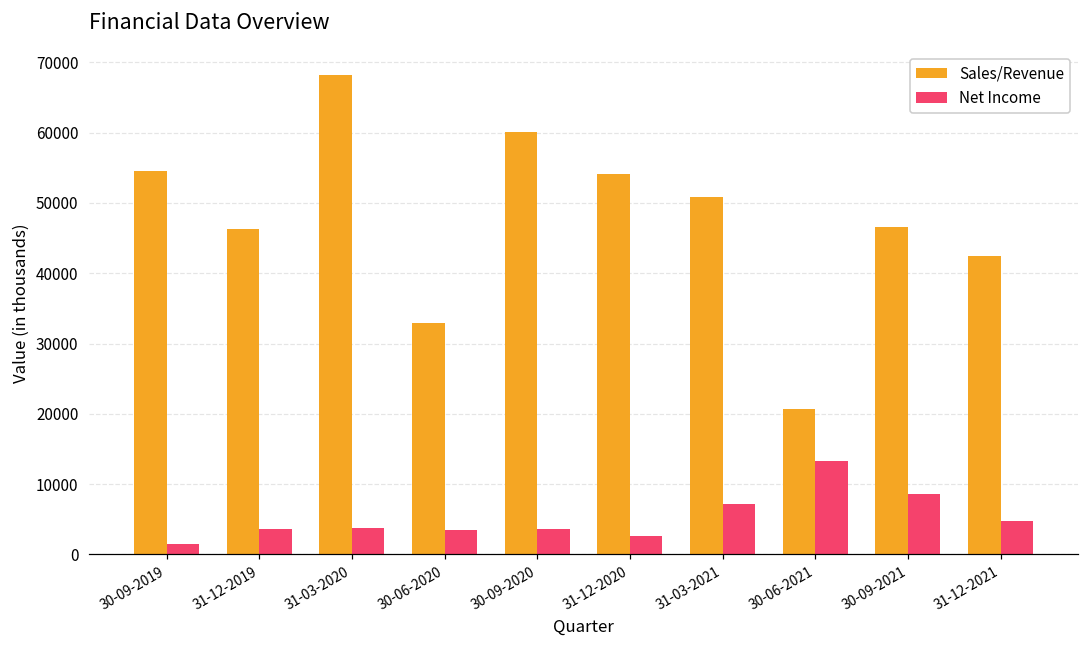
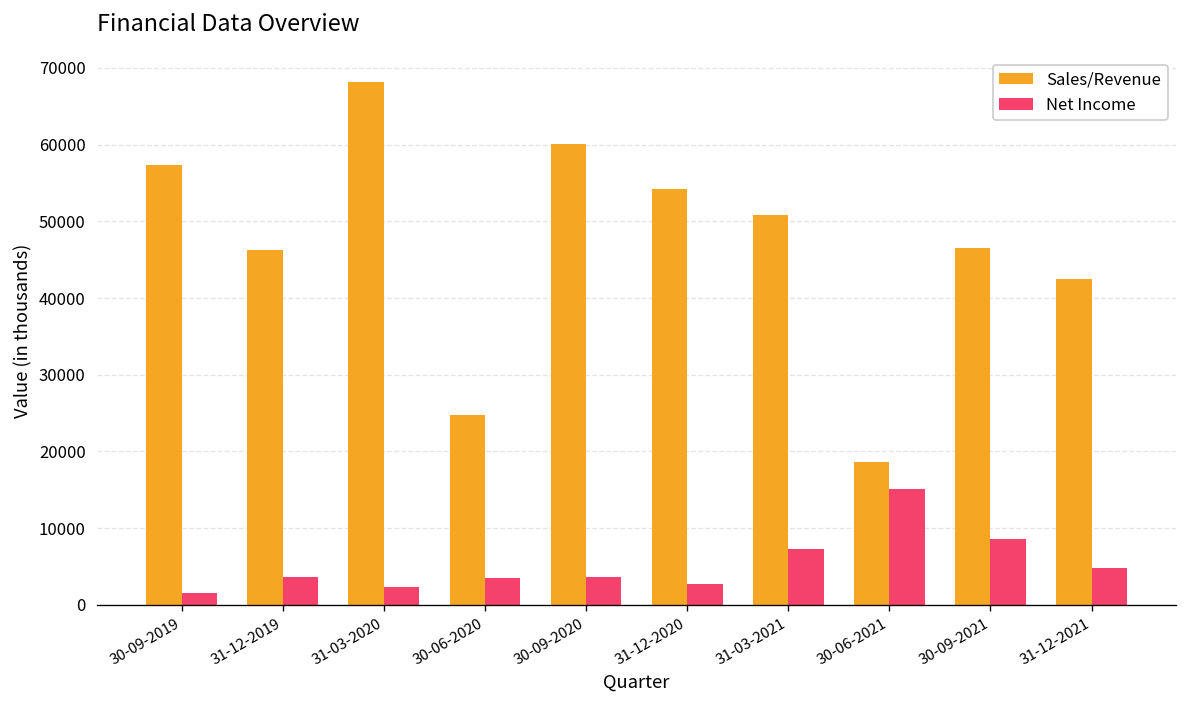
  {
    "Sales/Revenue": {
-     "30-09-2019": 55000,
+     "30-09-2019": 57000,
      "31-12-2019": 46000,
      "31-03-2020": 68000,
-     "30-06-2020": 33000,
+     "30-06-2020": 25000,
      "30-09-2020": 60000,
      "31-12-2020": 54000,
      "31-03-2021": 51000,
-     "30-06-2021": 21000,
+     "30-06-2021": 19000,
      "30-09-2021": 47000,
      "31-12-2021": 42000
    },
    "Net Income": {
      "30-09-2019": 2000,
      "31-12-2019": 4000,
-     "31-03-2020": 4000,
+     "31-03-2020": 2000,
      "30-06-2020": 4000,
      "30-09-2020": 4000,
      "31-12-2020": 3000,
      "31-03-2021": 7000,
-     "30-06-2021": 13000,
+     "30-06-2021": 15000,
      "30-09-2021": 9000,
      "31-12-2021": 5000
    }
  }
